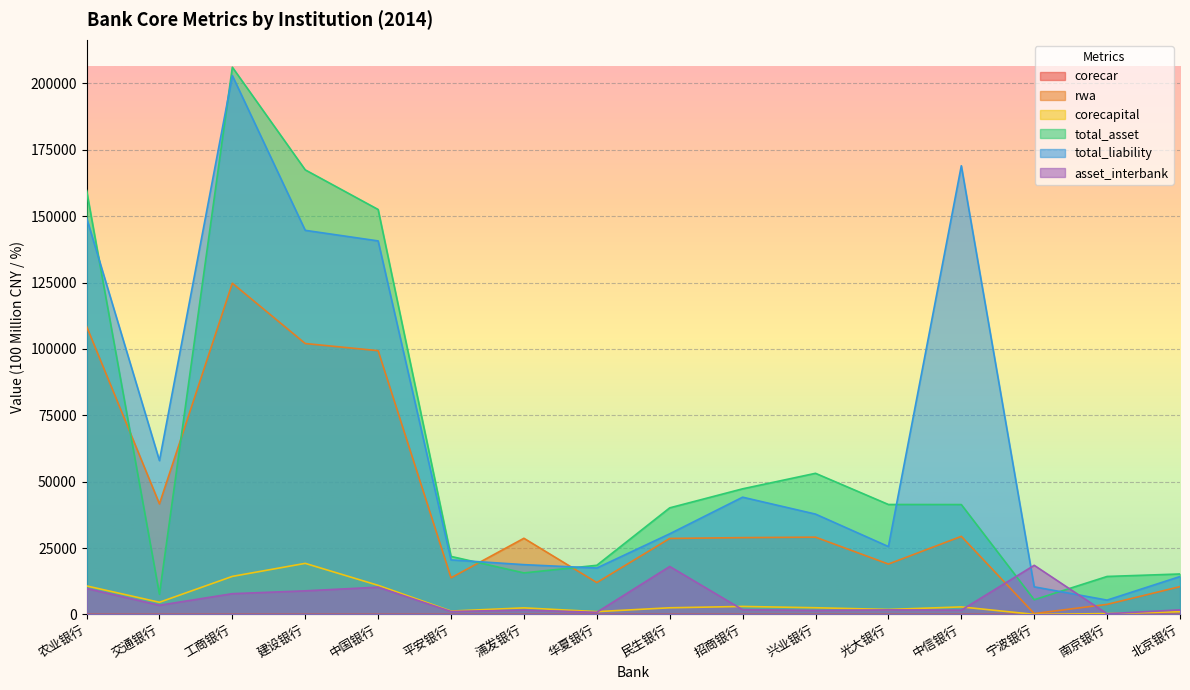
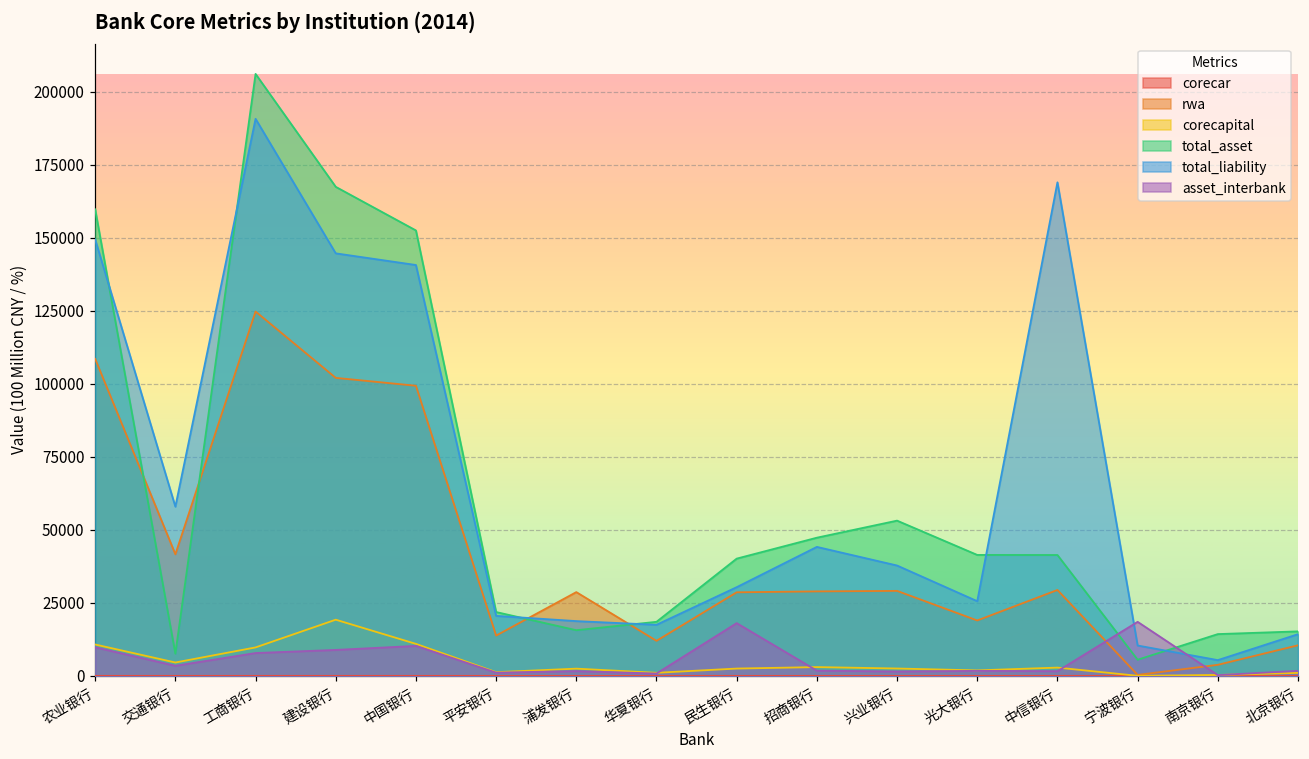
  {
    "corecapital": {
      "交通银行": 5000,
-     "工商银行": 14000,
+     "工商银行": 10000,
      "建设银行": 19000,
      "民生银行": 3000,
      "招商银行": 3000,
      "兴业银行": 3000,
      "中信银行": 3000
    },
    "total_asset": {
      "农业银行": 160000,
      "交通银行": 8000,
      "工商银行": 206000,
      "建设银行": 167000,
      "中国银行": 153000,
      "平安银行": 22000,
      "浦发银行": 16000,
      "华夏银行": 19000,
      "民生银行": 40000,
      "招商银行": 47000,
      "兴业银行": 53000,
      "光大银行": 41000,
      "中信银行": 41000,
      "宁波银行": 6000,
      "南京银行": 14000
    },
    "total_liability": {
      "农业银行": 149000,
      "交通银行": 58000,
-     "工商银行": 203000,
+     "工商银行": 191000,
      "建设银行": 145000,
      "中国银行": 141000,
      "平安银行": 21000,
      "浦发银行": 19000,
      "华夏银行": 17000,
      "民生银行": 30000,
      "招商银行": 44000,
      "兴业银行": 38000,
      "光大银行": 26000,
      "中信银行": 169000,
      "宁波银行": 10000,
      "南京银行": 5000
    },
    "asset_interbank": {
      "交通银行": 3000,
      "工商银行": 8000,
      "建设银行": 9000,
      "民生银行": 18000,
      "招商银行": 2000,
      "兴业银行": 2000,
      "中信银行": 2000,
      "宁波银行": 19000
    }
  }
